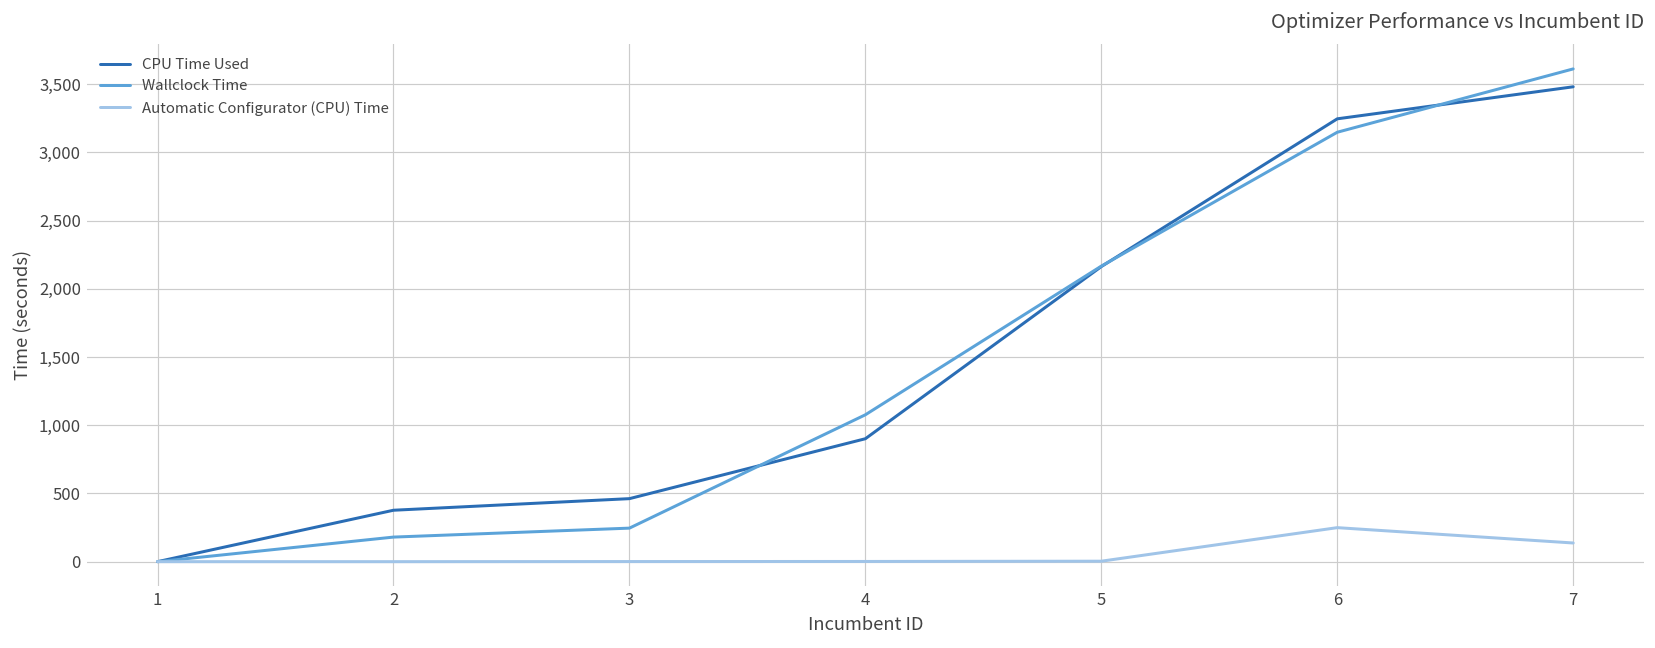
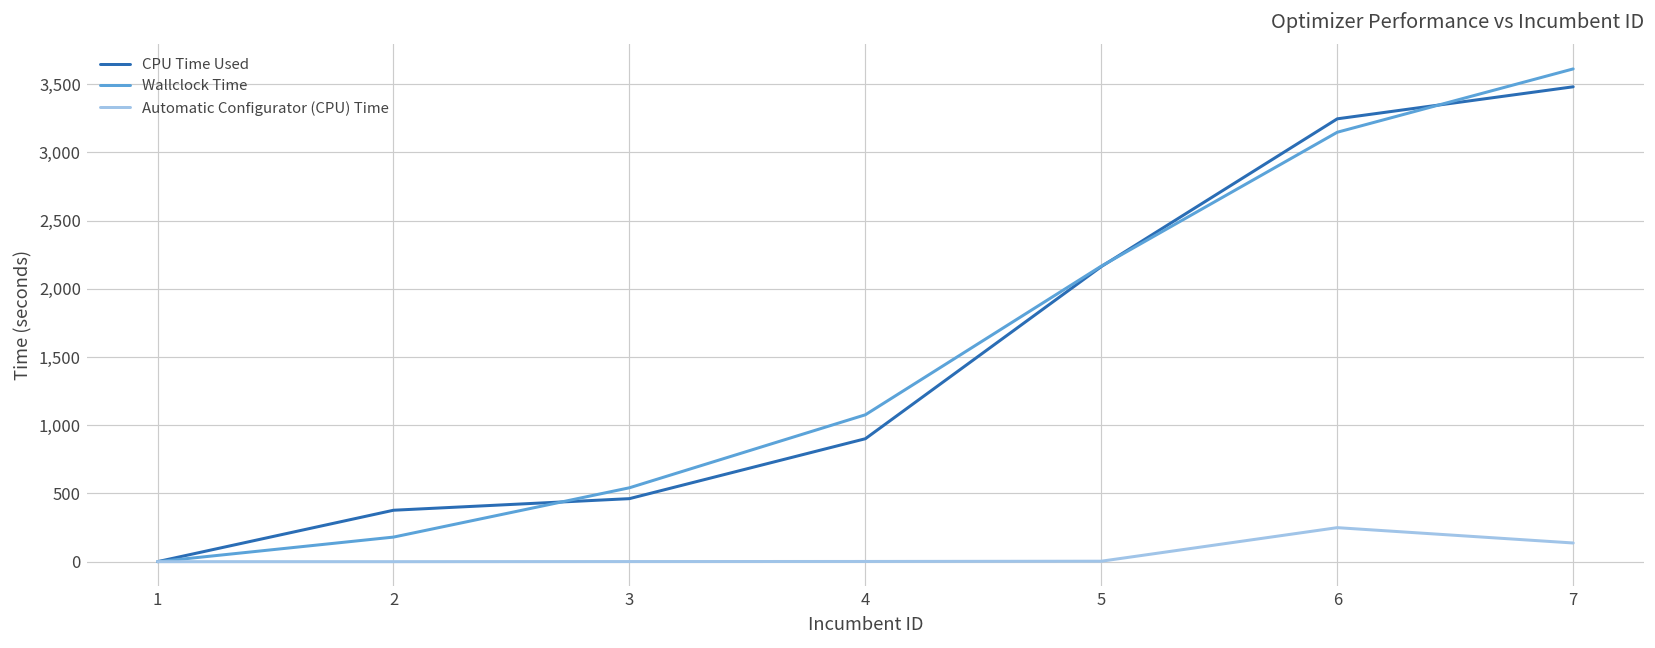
  {
    "CPU Time Used": {
      "2": "380",
      "3": "460",
      "4": "900",
      "6": "3,250",
      "7": "3,480"
    },
    "Wallclock Time": {
      "2": "180",
-     "3": "250",
+     "3": "540",
      "4": "1,080",
      "6": "3,150",
      "7": "3,610"
    },
    "Automatic Configurator (CPU) Time": {
      "2": "0",
      "3": "0",
      "4": "0",
      "5": "0",
      "6": "250",
      "7": "140"
    }
  }
